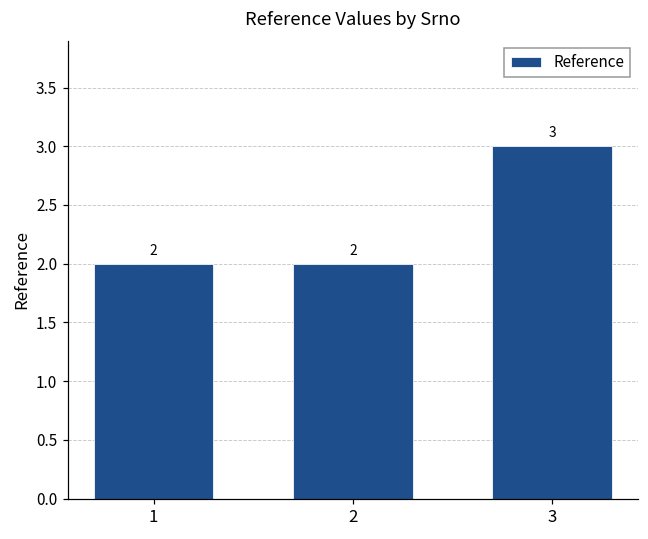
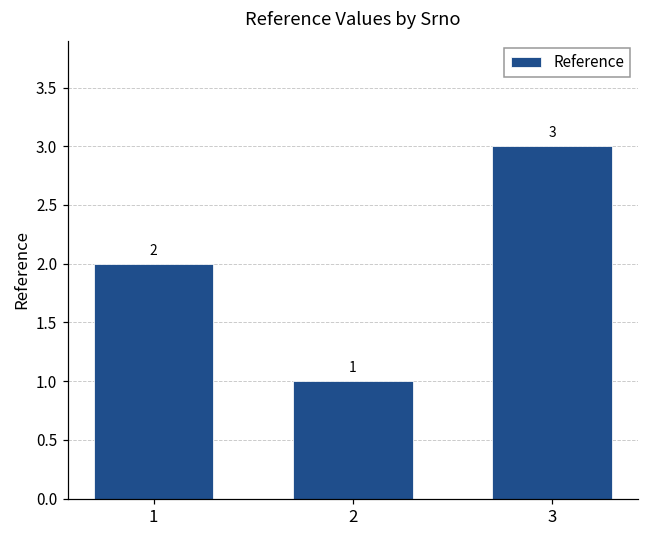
  {
    "1": 2,
-   "2": 2,
+   "2": 1,
    "3": 3
  }
